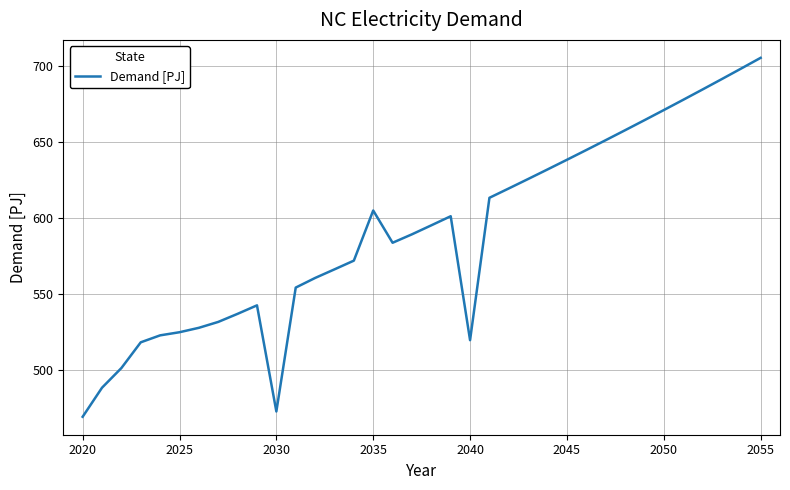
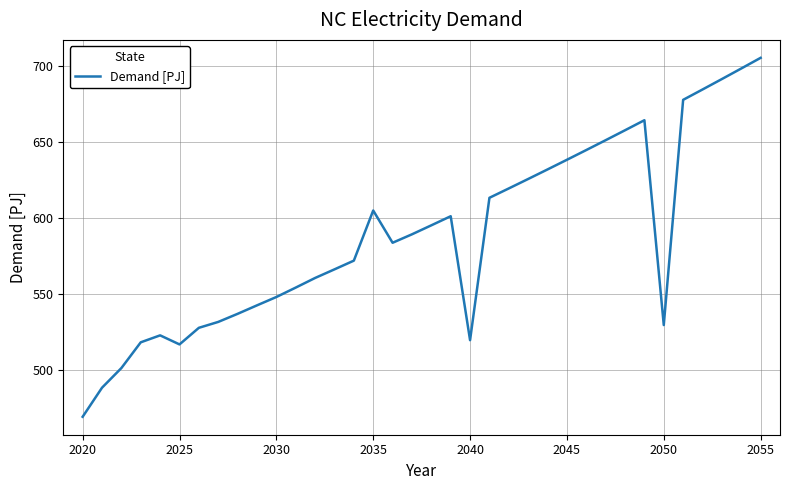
  {
    "2020": 469,
-   "2025": 525,
-   "2030": 473,
+   "2025": 517,
+   "2030": 548,
    "2035": 605,
    "2040": 520,
    "2045": 638,
-   "2050": 671,
+   "2050": 530,
    "2055": 705
  }
